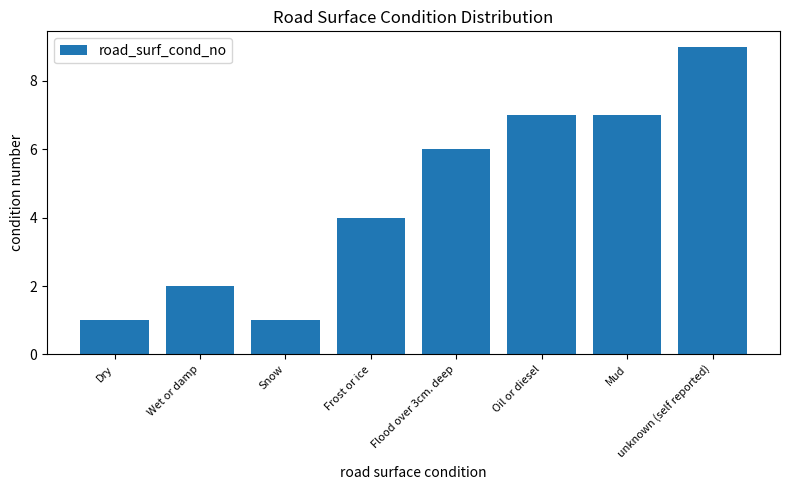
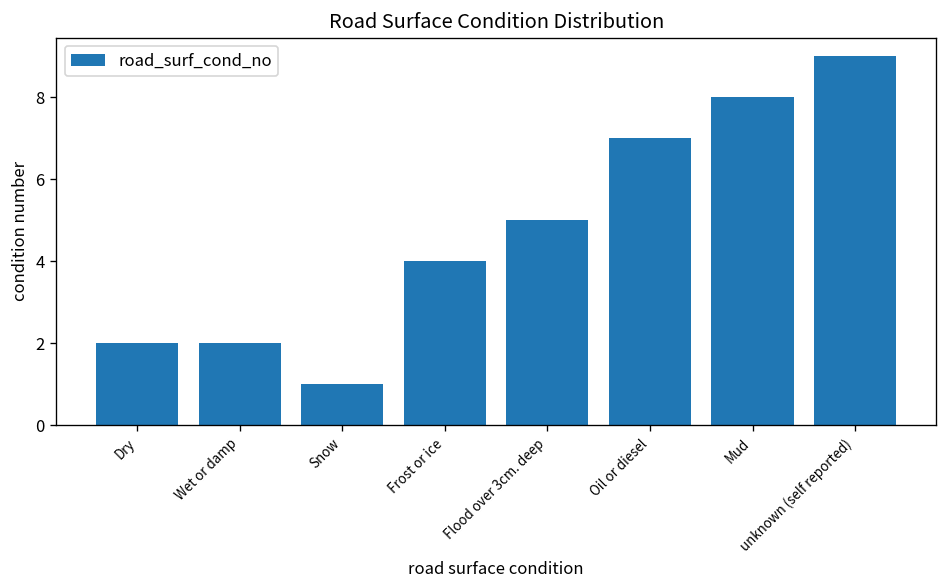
  {
-   "Dry": 1,
+   "Dry": 2,
    "Wet or damp": 2,
    "Snow": 1,
    "Frost or ice": 4,
-   "Flood over 3cm. deep": 6,
+   "Flood over 3cm. deep": 5,
    "Oil or diesel": 7,
-   "Mud": 7,
+   "Mud": 8,
    "unknown (self reported)": 9
  }
